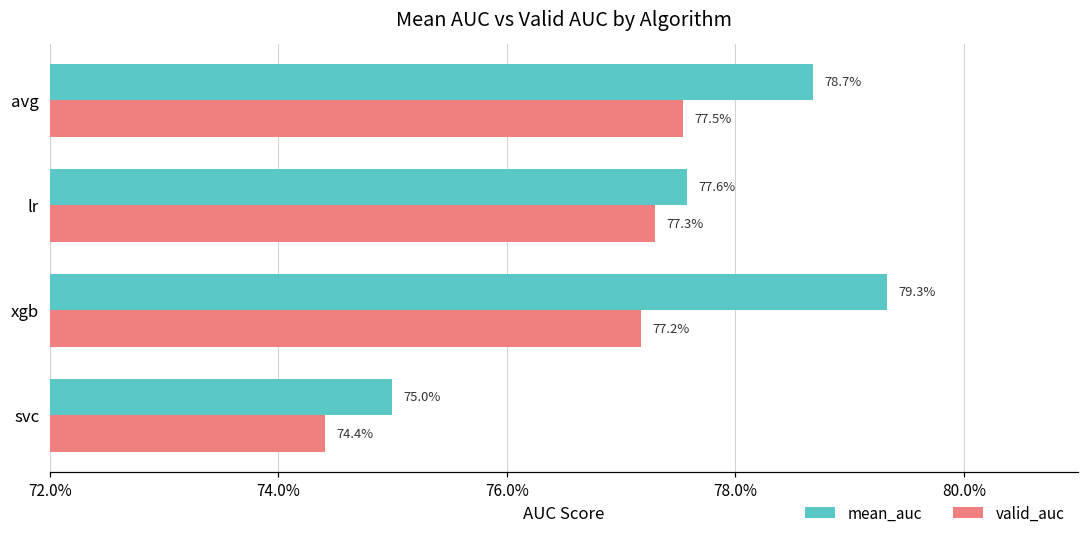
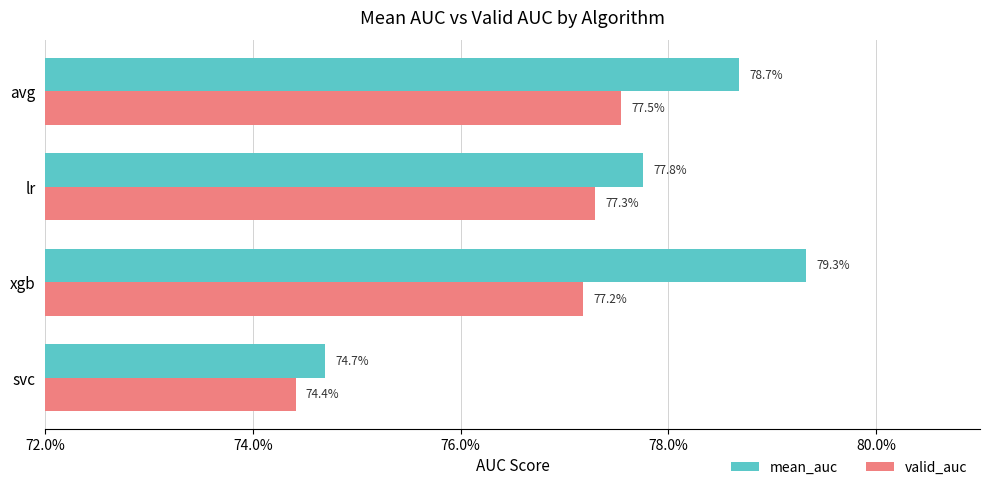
  {
    "mean_auc": {
      "avg": "78.7%",
-     "lr": "77.6%",
+     "lr": "77.8%",
      "xgb": "79.3%",
-     "svc": "75.0%"
+     "svc": "74.7%"
    },
    "valid_auc": {
      "avg": "77.5%",
      "lr": "77.3%",
      "xgb": "77.2%",
      "svc": "74.4%"
    }
  }
